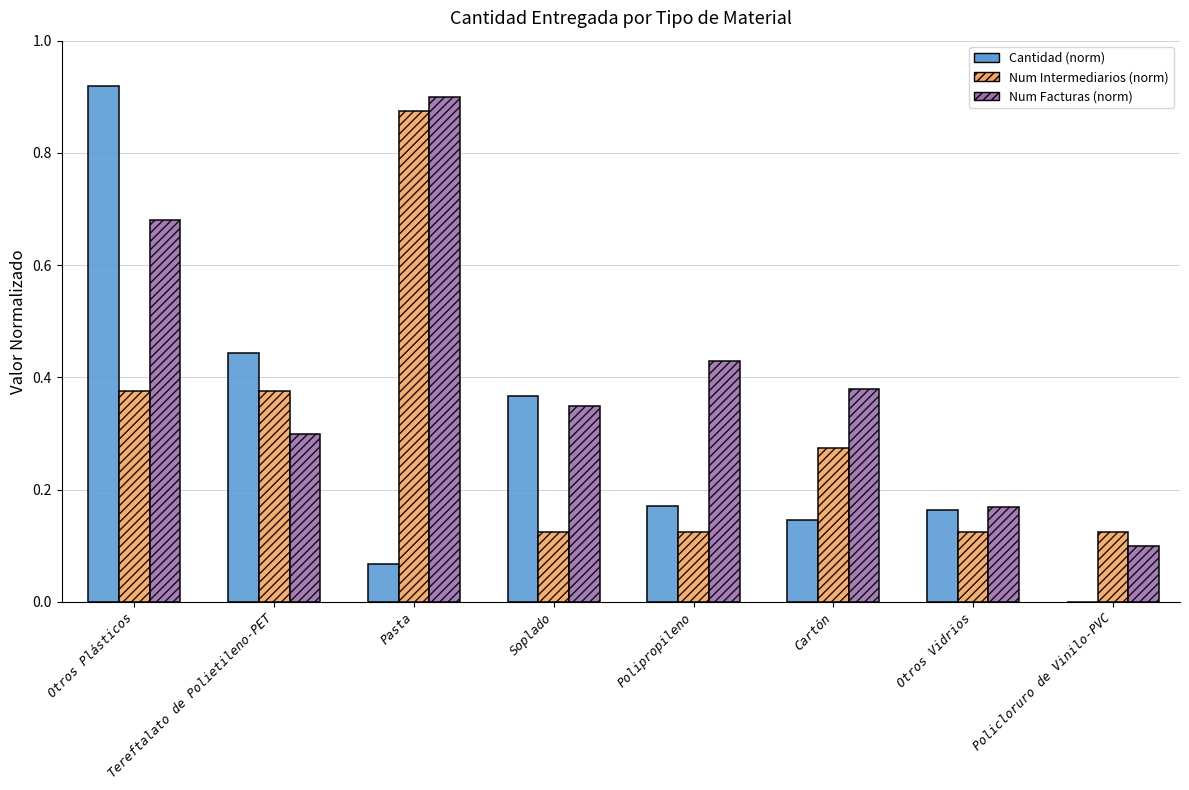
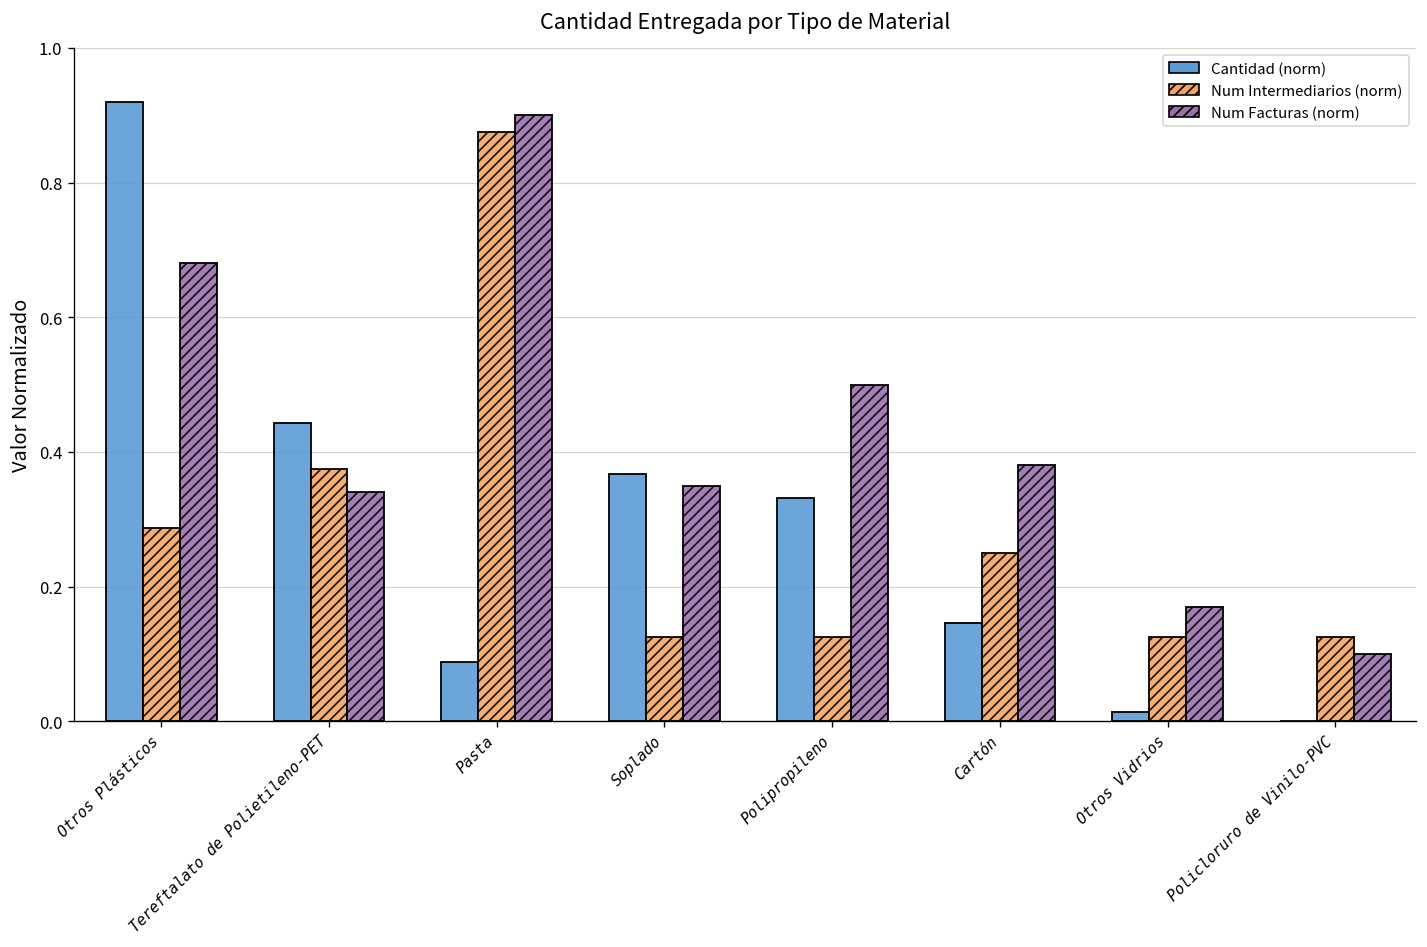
  {
    "Cantidad (norm)": {
      "Otros Plásticos": 0.92,
      "Tereftalato de Polietileno-PET": 0.44,
-     "Pasta": 0.07,
+     "Pasta": 0.09,
      "Soplado": 0.37,
-     "Polipropileno": 0.17,
+     "Polipropileno": 0.33,
      "Cartón": 0.15,
-     "Otros Vidrios": 0.16
+     "Otros Vidrios": 0.01
    },
    "Num Intermediarios (norm)": {
-     "Otros Plásticos": 0.38,
+     "Otros Plásticos": 0.29,
      "Tereftalato de Polietileno-PET": 0.38,
      "Pasta": 0.88,
      "Soplado": 0.13,
      "Polipropileno": 0.13,
-     "Cartón": 0.28,
+     "Cartón": 0.25,
      "Otros Vidrios": 0.13,
      "Policloruro de Vinilo-PVC": 0.13
    },
    "Num Facturas (norm)": {
      "Otros Plásticos": 0.68,
-     "Tereftalato de Polietileno-PET": 0.30,
+     "Tereftalato de Polietileno-PET": 0.34,
      "Pasta": 0.90,
      "Soplado": 0.35,
-     "Polipropileno": 0.43,
+     "Polipropileno": 0.50,
      "Cartón": 0.38,
      "Otros Vidrios": 0.17,
      "Policloruro de Vinilo-PVC": 0.10
    }
  }
